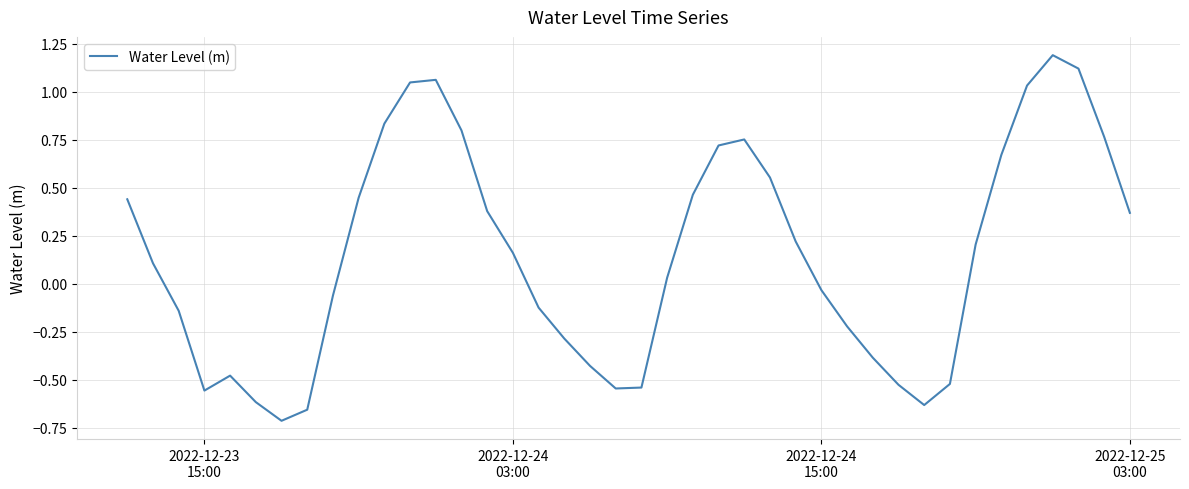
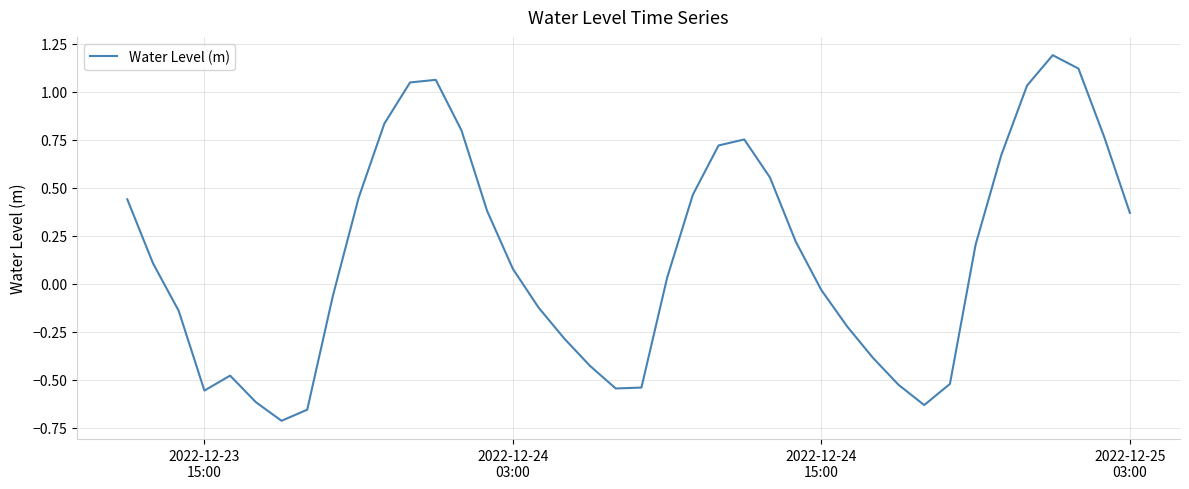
  {
    "2022-12-23 15:00": -0.56,
-   "2022-12-24 03:00": 0.16,
+   "2022-12-24 03:00": 0.08,
    "2022-12-24 15:00": -0.03,
    "2022-12-25 03:00": 0.37
  }
